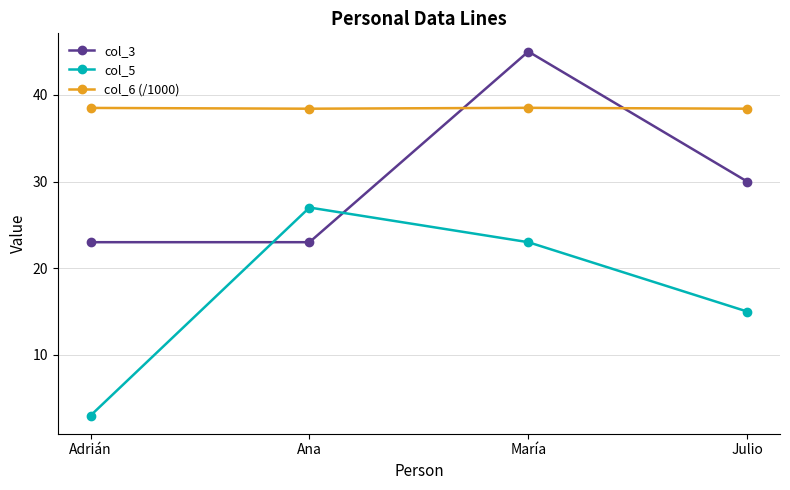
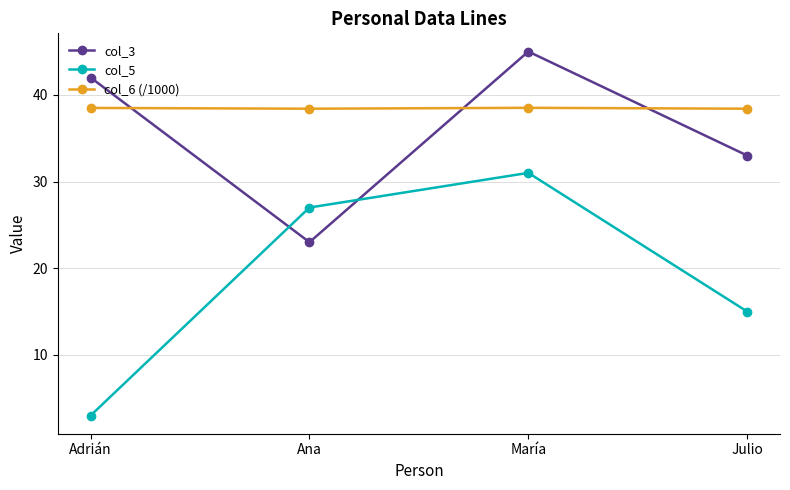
  {
    "col_3": {
-     "Adrián": 23,
+     "Adrián": 42,
      "Ana": 23,
      "María": 45,
-     "Julio": 30
+     "Julio": 33
    },
    "col_5": {
      "Adrián": 3,
      "Ana": 27,
-     "María": 23,
+     "María": 31,
      "Julio": 15
    },
    "col_6 (/1000)": {
      "Adrián": 38,
      "Ana": 38,
      "María": 39,
      "Julio": 38
    }
  }
